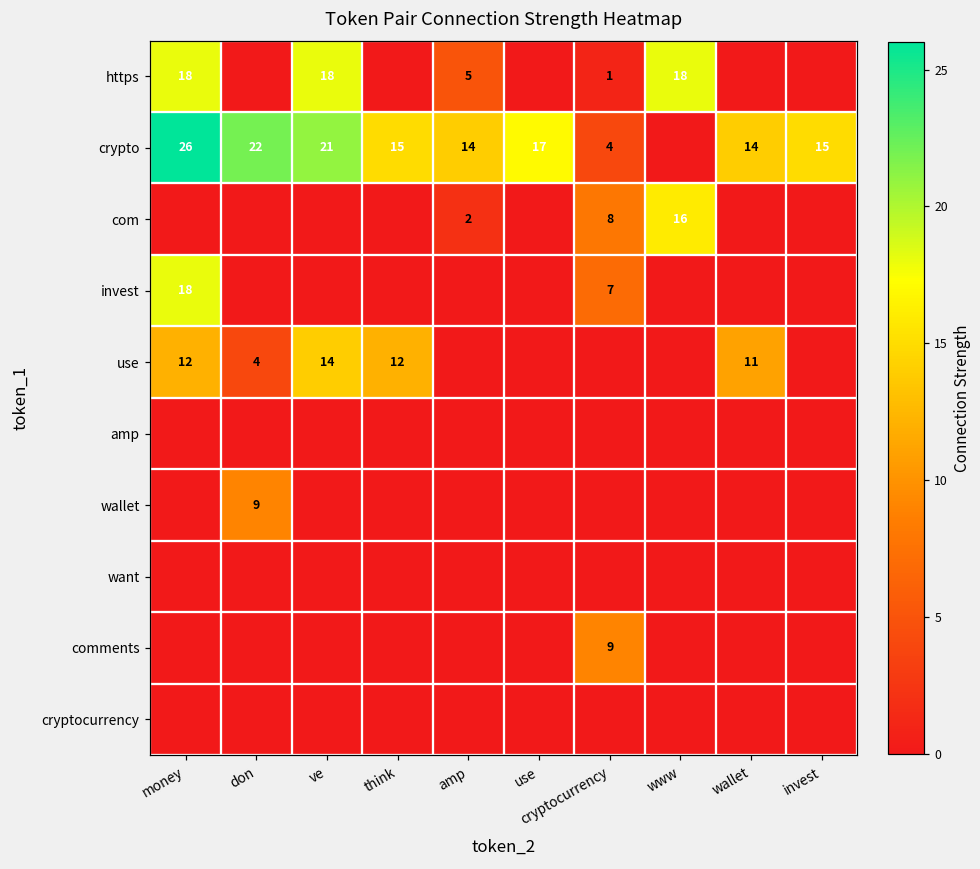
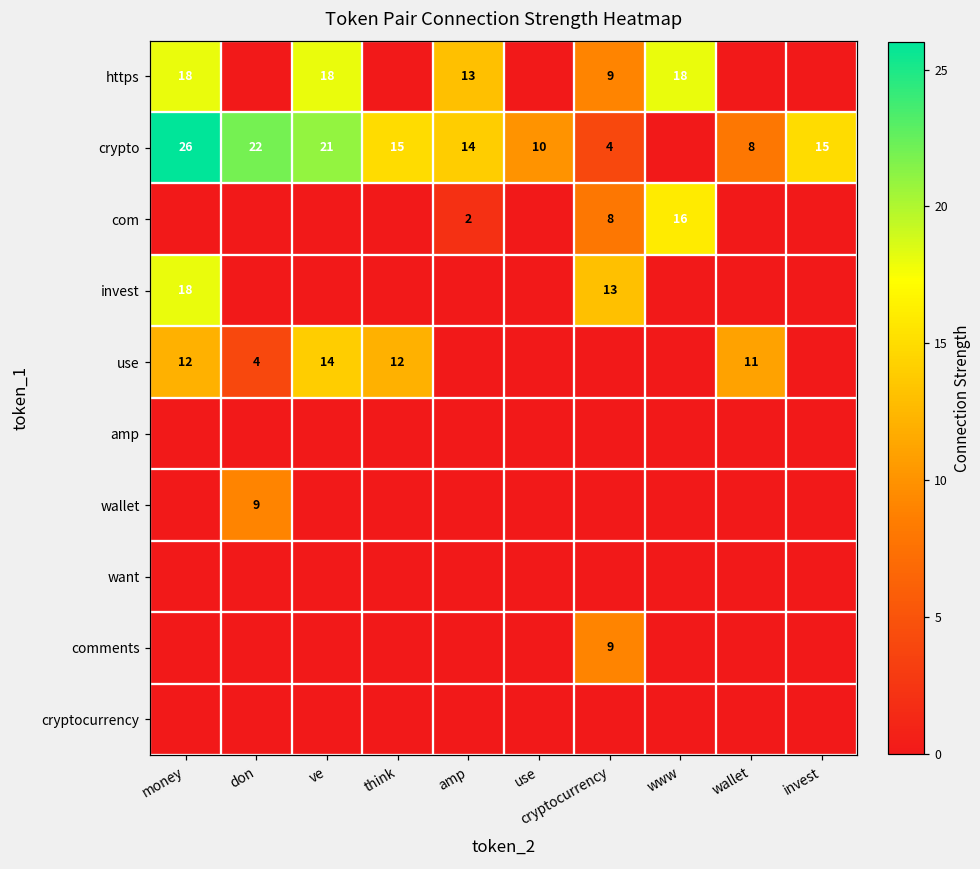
  {
    "https": {
      "money": 18,
      "ve": 18,
-     "amp": 5,
-     "cryptocurrency": 1,
+     "amp": 13,
+     "cryptocurrency": 9,
      "www": 18
    },
    "crypto": {
      "money": 26,
      "don": 22,
      "ve": 21,
      "think": 15,
      "amp": 14,
-     "use": 17,
+     "use": 10,
      "cryptocurrency": 4,
-     "wallet": 14,
+     "wallet": 8,
      "invest": 15
    },
    "com": {
      "amp": 2,
      "cryptocurrency": 8,
      "www": 16
    },
    "invest": {
      "money": 18,
-     "cryptocurrency": 7
+     "cryptocurrency": 13
    },
    "use": {
      "money": 12,
      "don": 4,
      "ve": 14,
      "think": 12,
      "wallet": 11
    },
    "wallet": {
      "don": 9
    },
    "comments": {
      "cryptocurrency": 9
    }
  }
